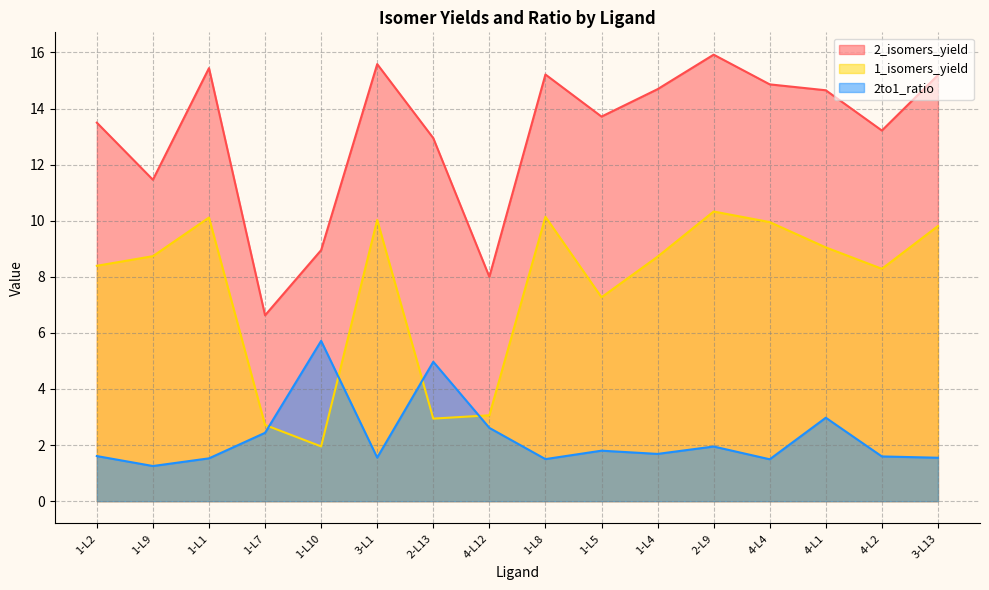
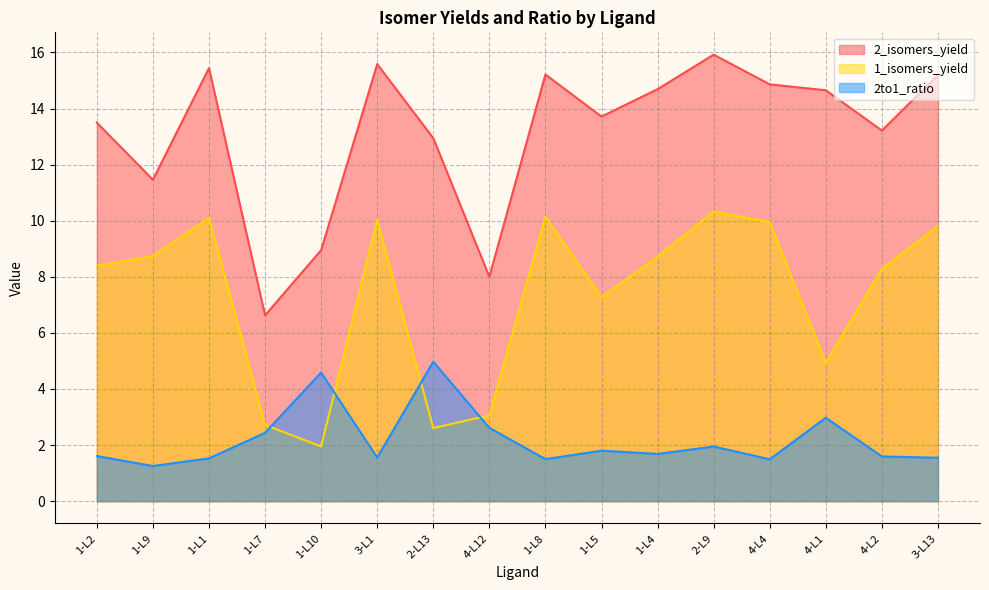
  {
    "2_isomers_yield": {
      "1-L2": 13.5,
      "1-L9": 11.5,
      "1-L1": 15.4,
      "1-L7": 6.6,
      "1-L10": 9.0,
      "3-L1": 15.6,
      "2-L13": 12.9,
      "4-L12": 8.0,
      "1-L8": 15.2,
      "1-L5": 13.7,
      "1-L4": 14.7,
      "2-L9": 15.9,
      "4-L4": 14.9,
      "4-L1": 14.7,
      "4-L2": 13.2
    },
    "1_isomers_yield": {
      "1-L2": 8.4,
      "1-L9": 8.7,
      "1-L1": 10.1,
      "1-L7": 2.7,
      "1-L10": 2.0,
      "3-L1": 10.0,
-     "2-L13": 2.9,
+     "2-L13": 2.6,
      "4-L12": 3.1,
      "1-L8": 10.1,
      "1-L5": 7.3,
      "1-L4": 8.7,
      "2-L9": 10.3,
      "4-L4": 9.9,
-     "4-L1": 9.0,
+     "4-L1": 4.9,
      "4-L2": 8.3,
      "3-L13": 9.8
    },
    "2to1_ratio": {
      "1-L2": 1.6,
      "1-L9": 1.3,
      "1-L1": 1.5,
      "1-L7": 2.4,
-     "1-L10": 5.7,
+     "1-L10": 4.6,
      "3-L1": 1.6,
      "2-L13": 5.0,
      "4-L12": 2.6,
      "1-L8": 1.5,
      "1-L5": 1.8,
      "1-L4": 1.7,
      "2-L9": 1.9,
      "4-L4": 1.5,
      "4-L1": 3.0,
      "4-L2": 1.6,
      "3-L13": 1.5
    }
  }
